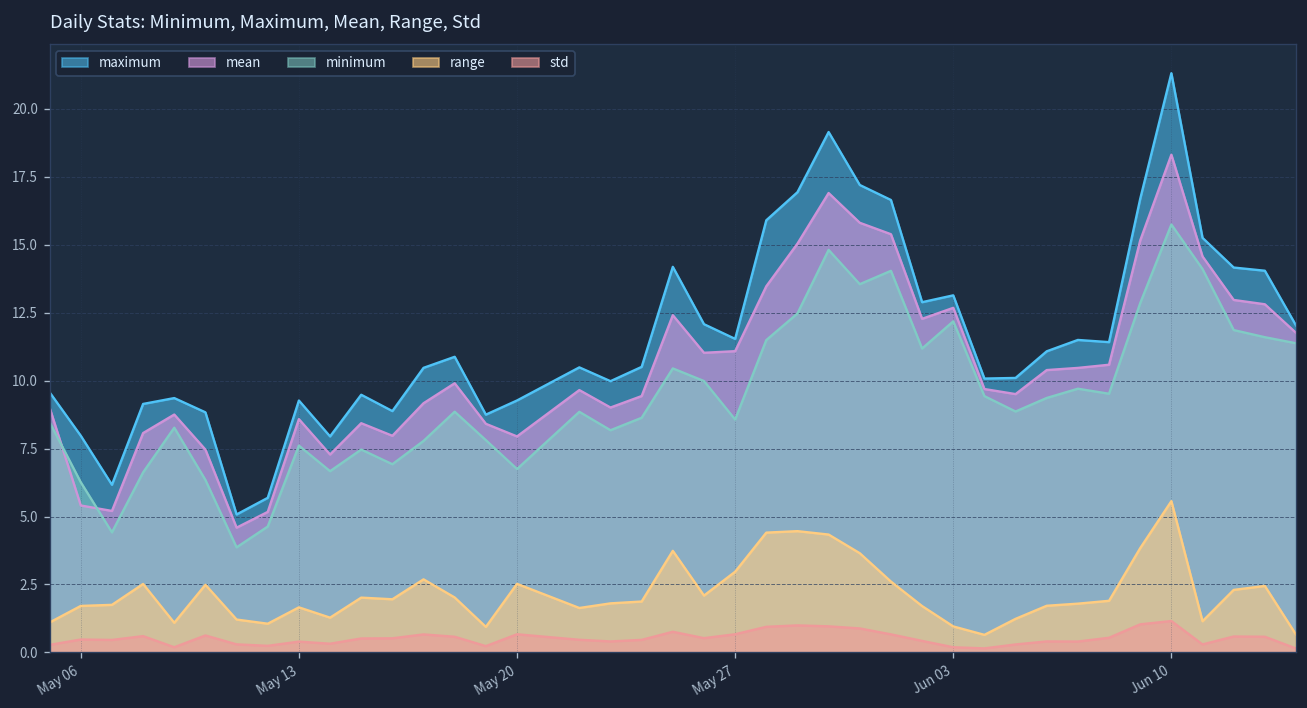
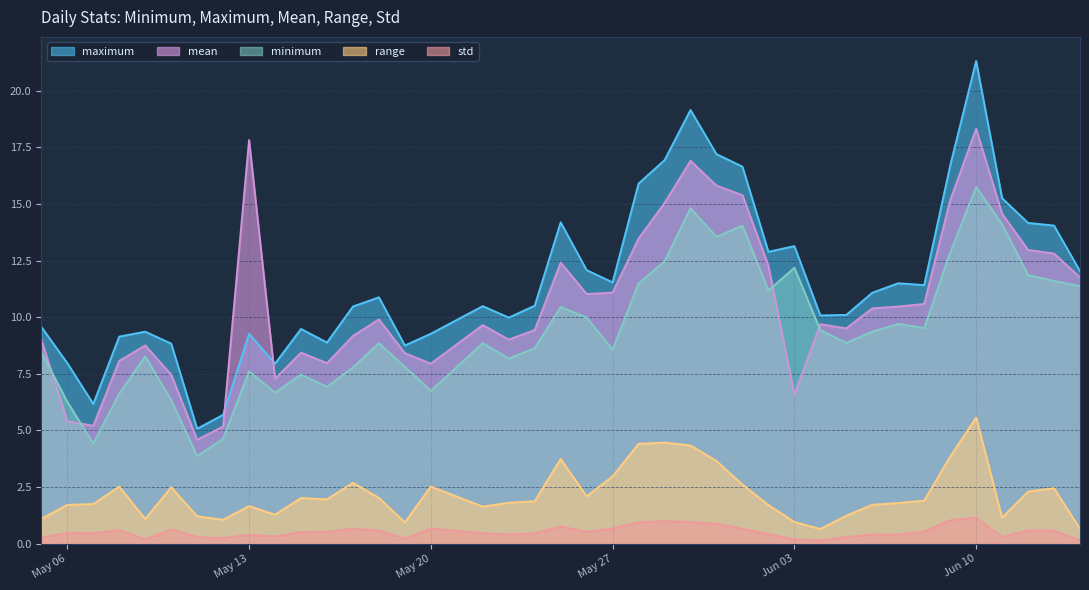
  {
    "mean": {
      "May 06": 5.4,
-     "May 13": 8.6,
+     "May 13": 17.8,
      "May 20": 7.9,
      "May 27": 11.1,
-     "Jun 03": 12.7,
+     "Jun 03": 6.6,
      "Jun 10": 18.3
    }
  }
